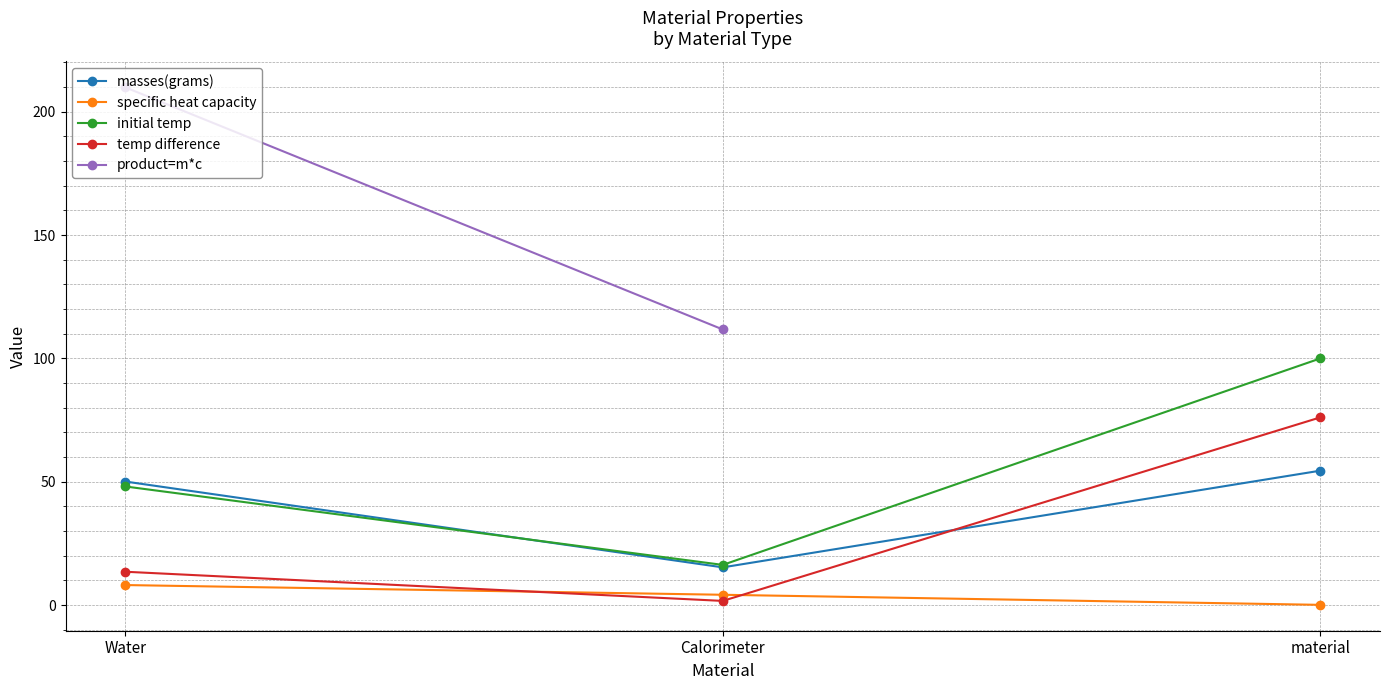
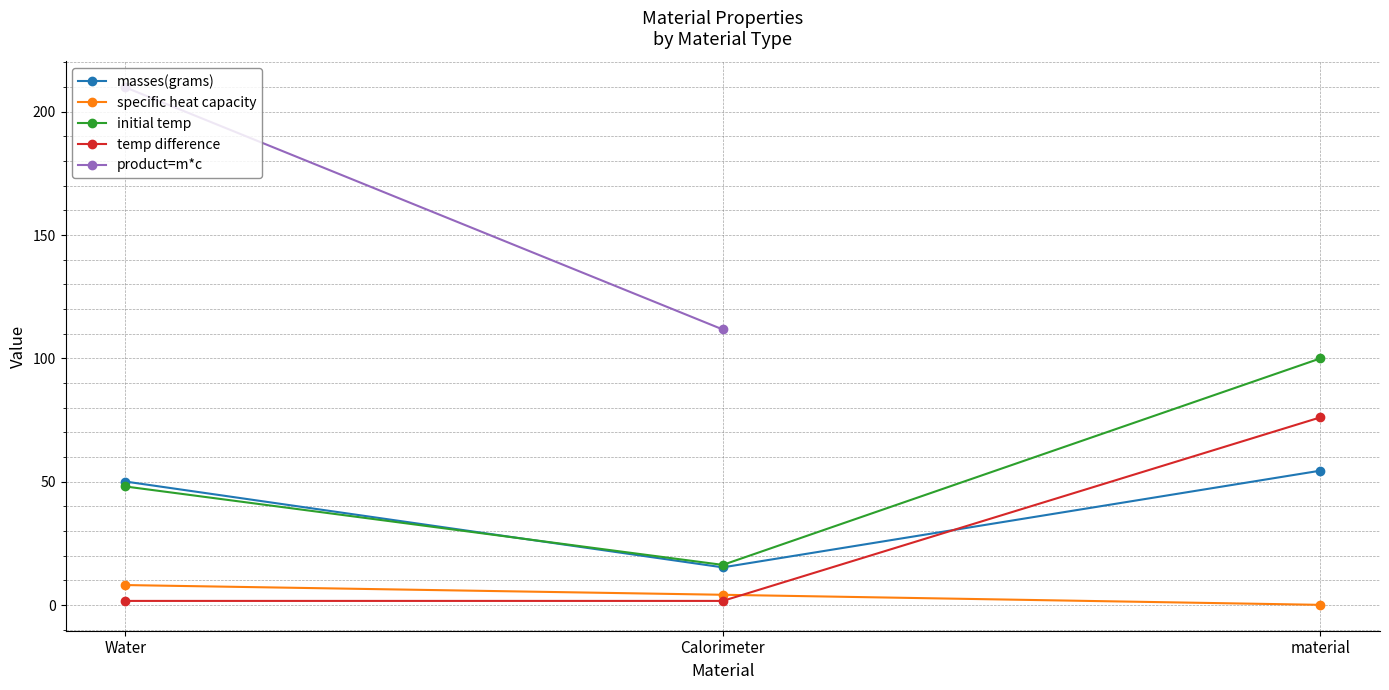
  {
    "masses(grams)": {
      "Water": 50,
      "material": 55
    },
    "specific heat capacity": {
      "Water": 8,
      "Calorimeter": 4,
      "material": 0
    },
    "initial temp": {
      "Water": 48,
      "material": 100
    },
    "temp difference": {
-     "Water": 14,
+     "Water": 2,
      "Calorimeter": 2,
      "material": 76
    },
    "product=m*c": {
      "Calorimeter": 112
    }
  }
